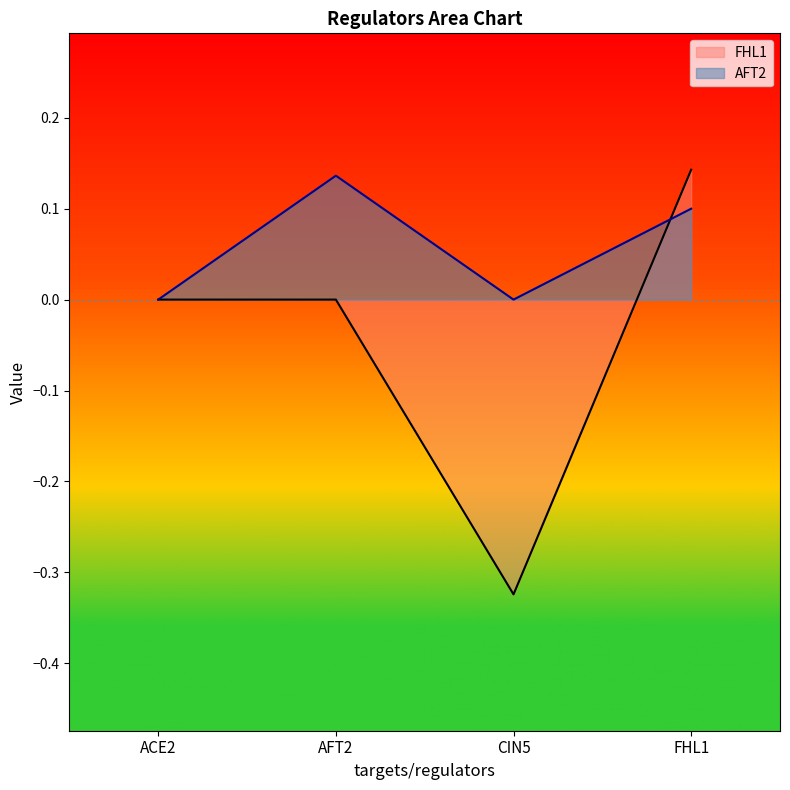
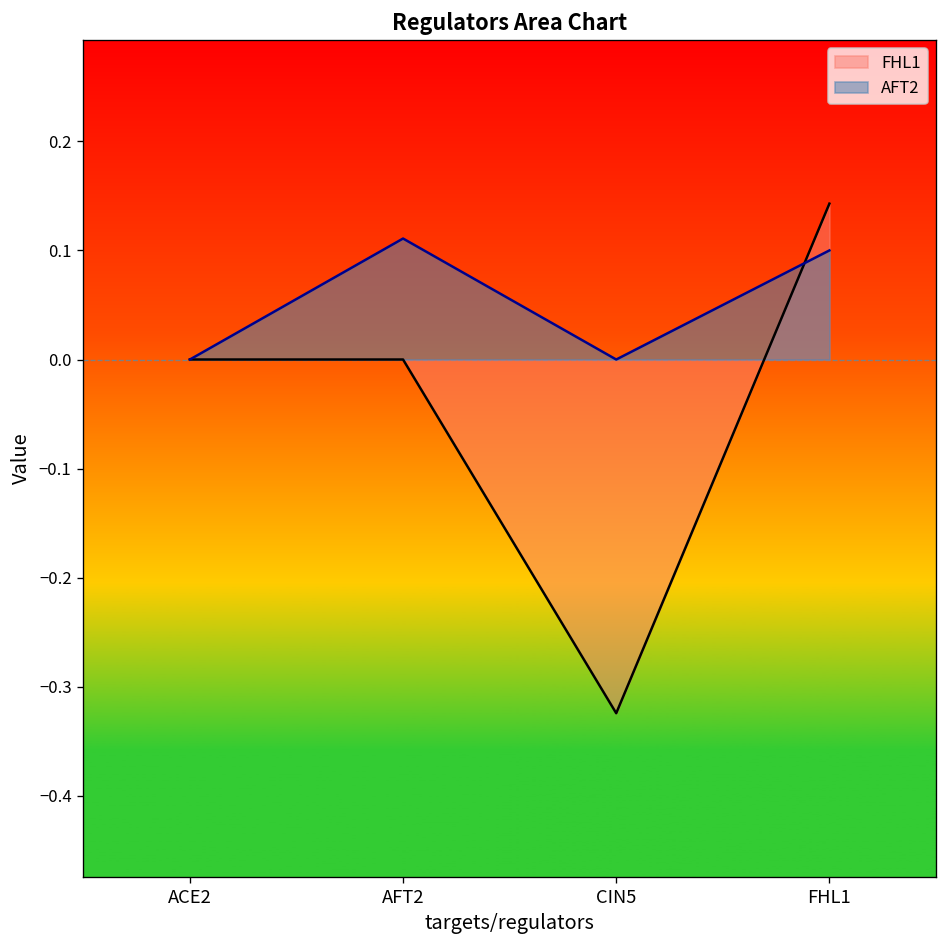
  {
    "AFT2": {
-     "AFT2": 0.14,
+     "AFT2": 0.11,
      "FHL1": 0.10
    }
  }
